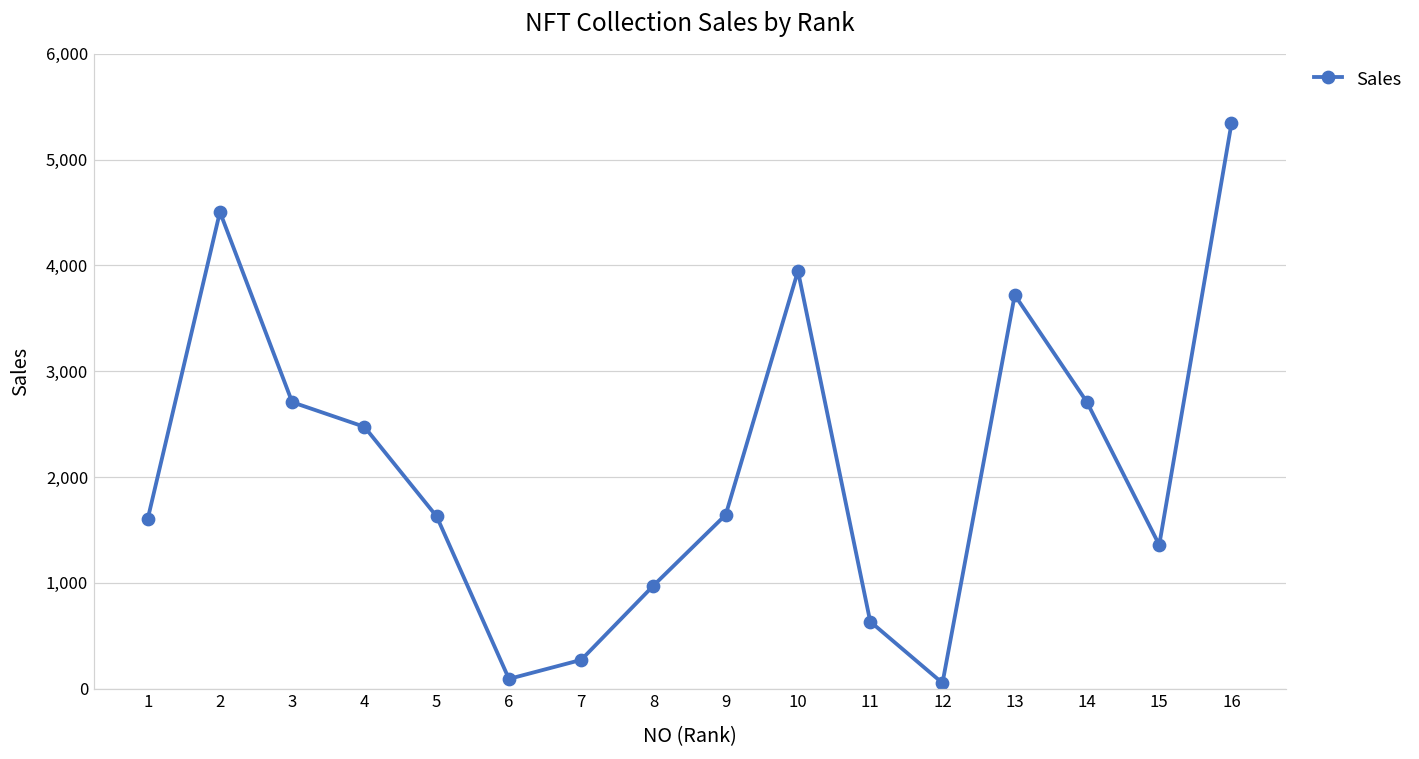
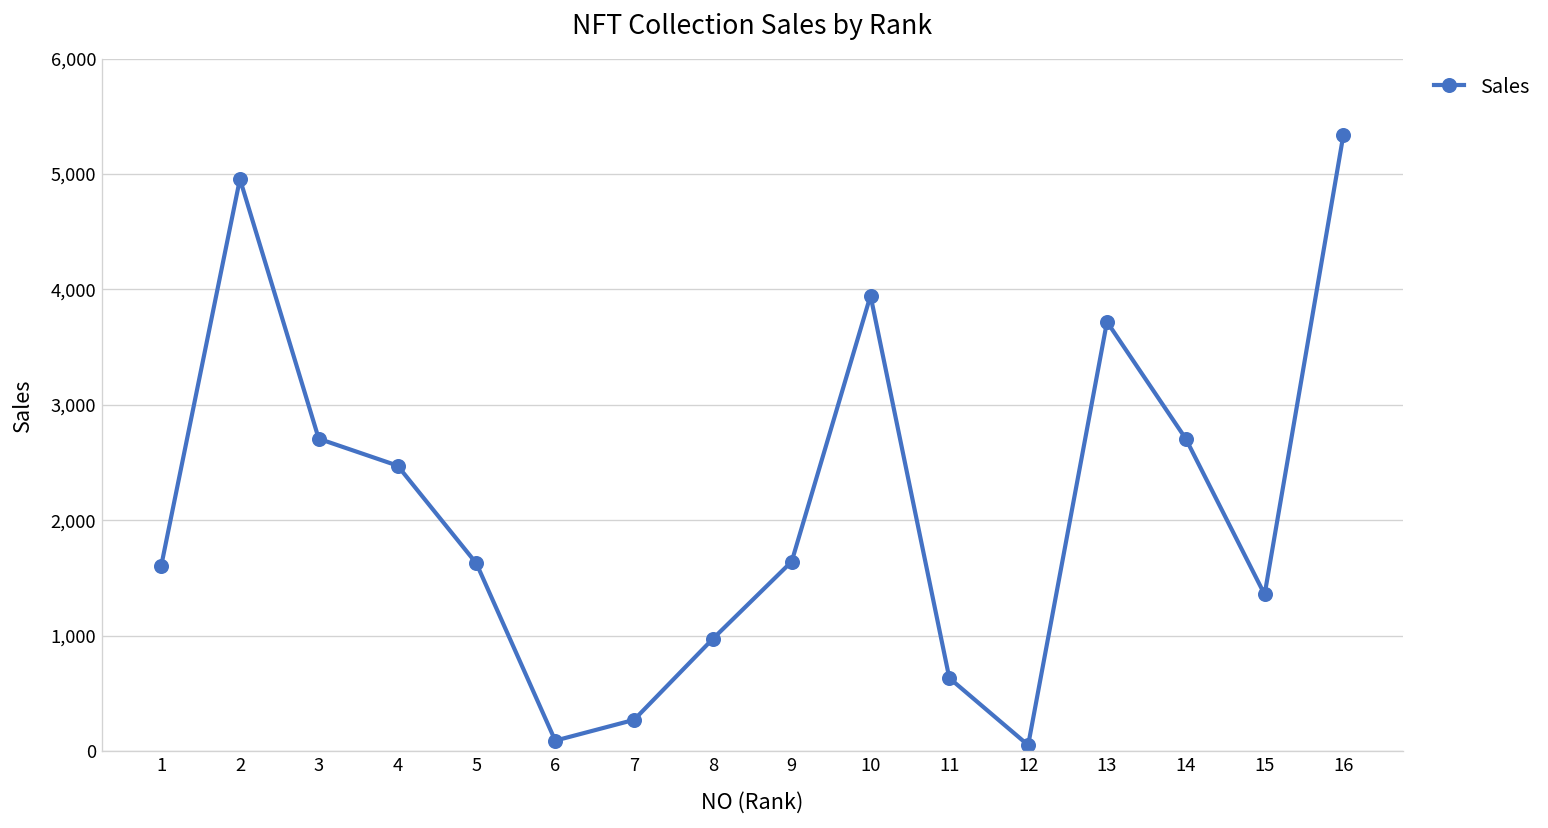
  {
    "1": "1,600",
-   "2": "4,500",
+   "2": "5,000",
    "3": "2,700",
    "4": "2,500",
    "5": "1,600",
    "6": "100",
    "7": "300",
    "8": "1,000",
    "9": "1,600",
    "10": "3,900",
    "11": "600",
    "12": "100",
    "13": "3,700",
    "14": "2,700",
    "15": "1,400",
    "16": "5,300"
  }
